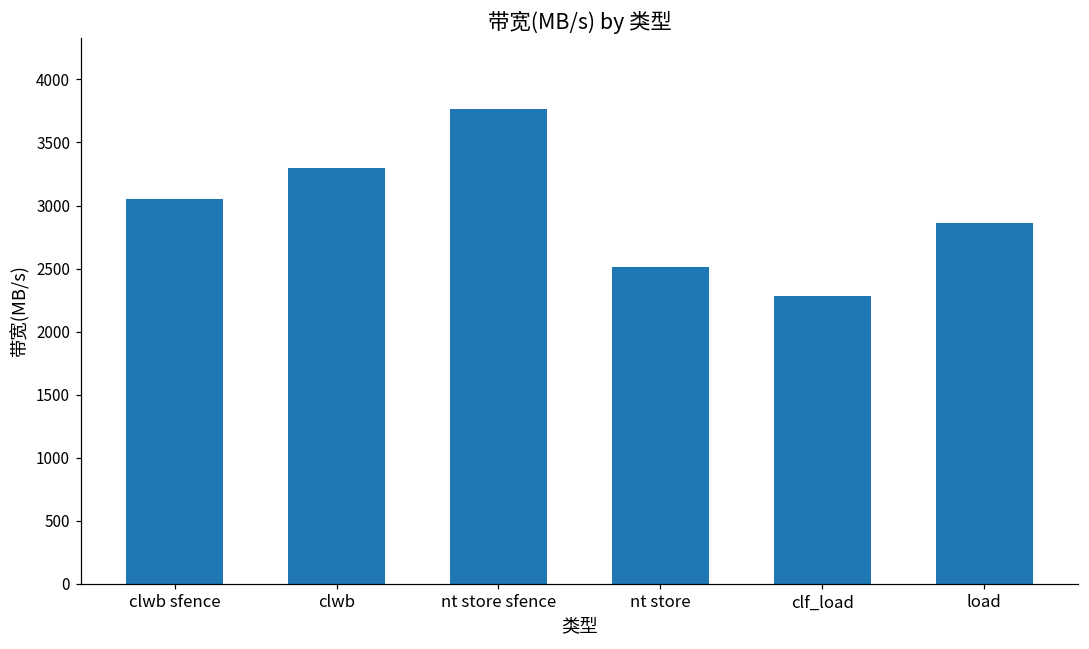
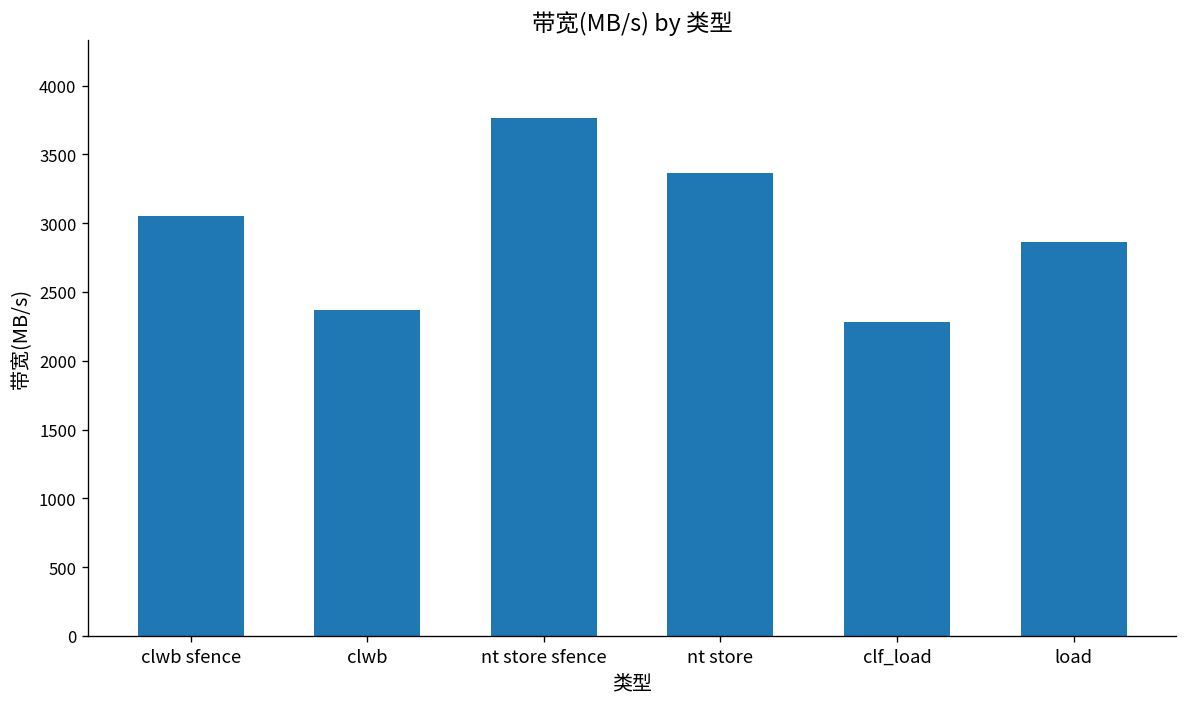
  {
    "clwb sfence": 3050,
-   "clwb": 3300,
+   "clwb": 2370,
    "nt store sfence": 3760,
-   "nt store": 2510,
+   "nt store": 3370,
    "clf_load": 2290,
    "load": 2870
  }
